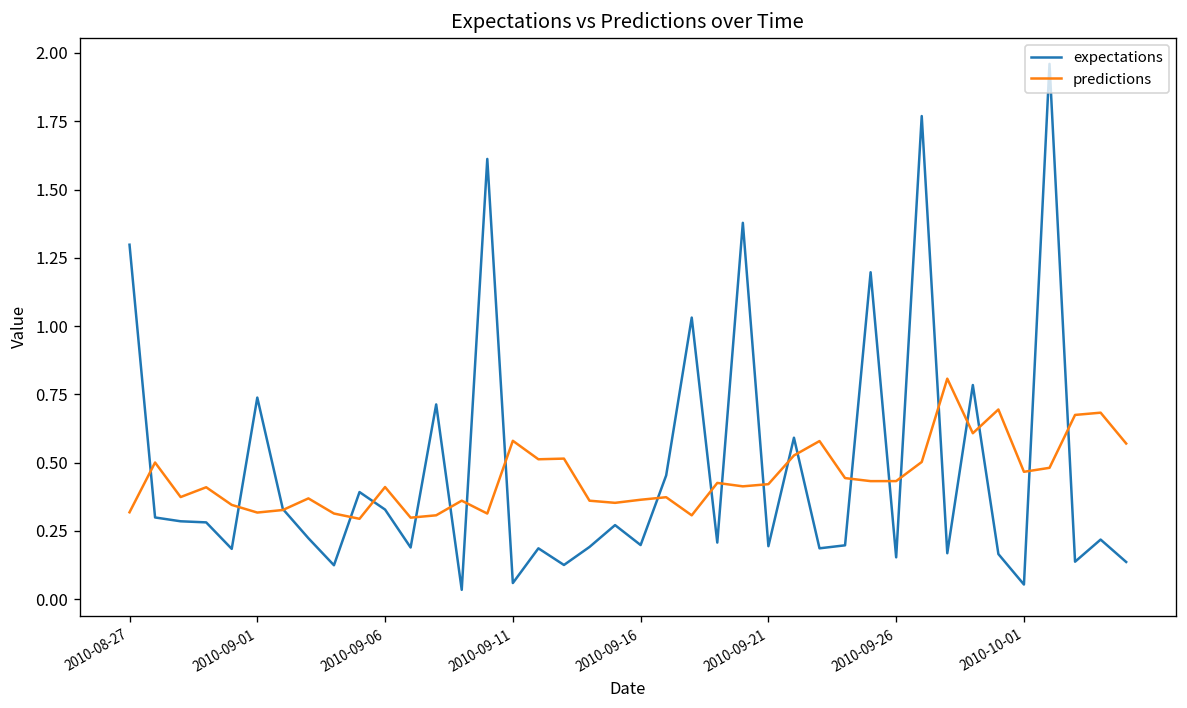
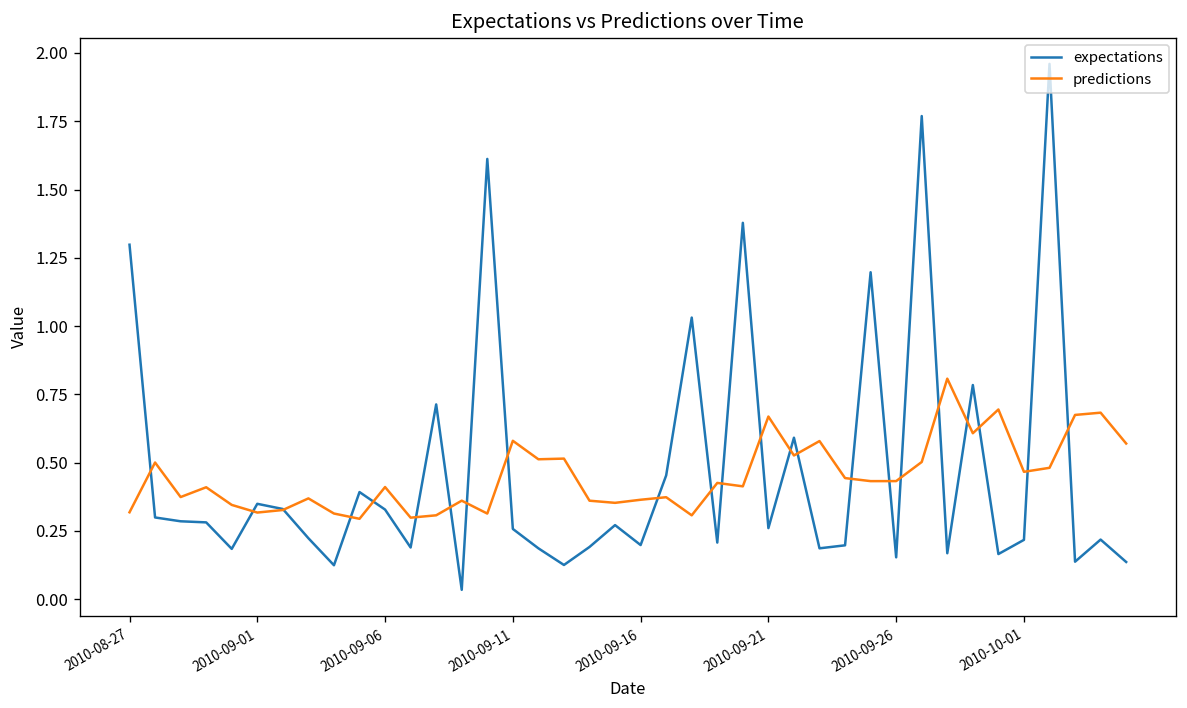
  {
    "expectations": {
      "2010-08-27": 1.30,
-     "2010-09-01": 0.74,
+     "2010-09-01": 0.35,
      "2010-09-06": 0.33,
-     "2010-09-11": 0.06,
+     "2010-09-11": 0.26,
      "2010-09-16": 0.20,
-     "2010-09-21": 0.19,
+     "2010-09-21": 0.26,
      "2010-09-26": 0.15,
-     "2010-10-01": 0.05
+     "2010-10-01": 0.22
    },
    "predictions": {
      "2010-08-27": 0.32,
      "2010-09-01": 0.32,
      "2010-09-06": 0.41,
      "2010-09-11": 0.58,
      "2010-09-16": 0.36,
-     "2010-09-21": 0.42,
+     "2010-09-21": 0.67,
      "2010-09-26": 0.43,
      "2010-10-01": 0.47
    }
  }
